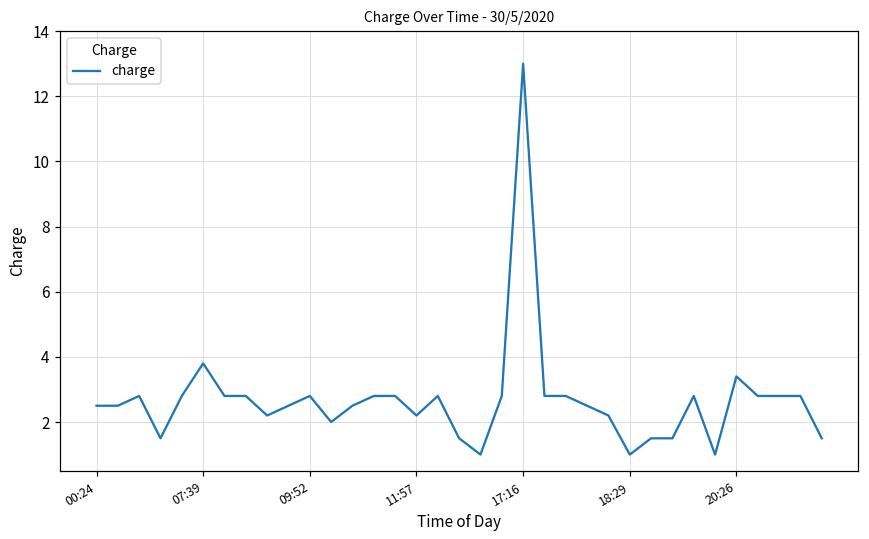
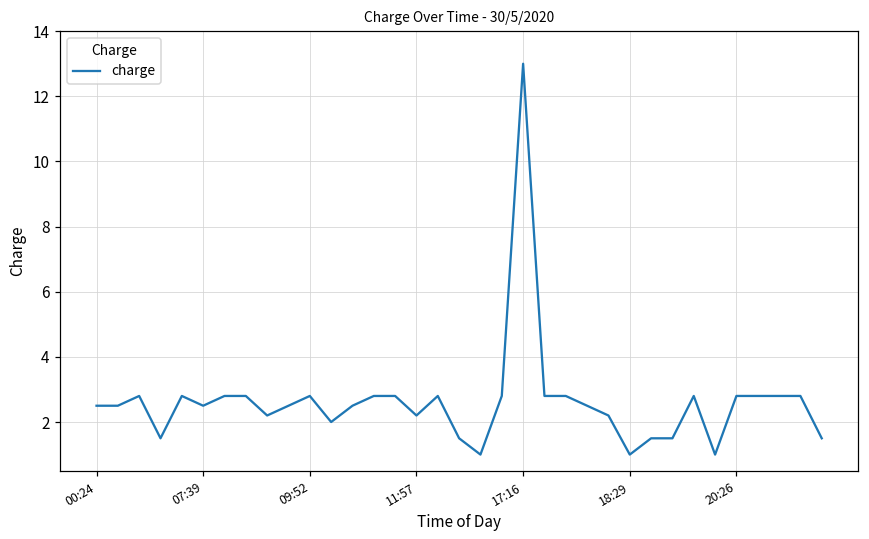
  {
    "00:24": 2.5,
-   "07:39": 3.8,
+   "07:39": 2.5,
    "09:52": 2.8,
    "11:57": 2.2,
    "17:16": 13.0,
    "18:29": 1.0,
-   "20:26": 3.4
+   "20:26": 2.8
  }
